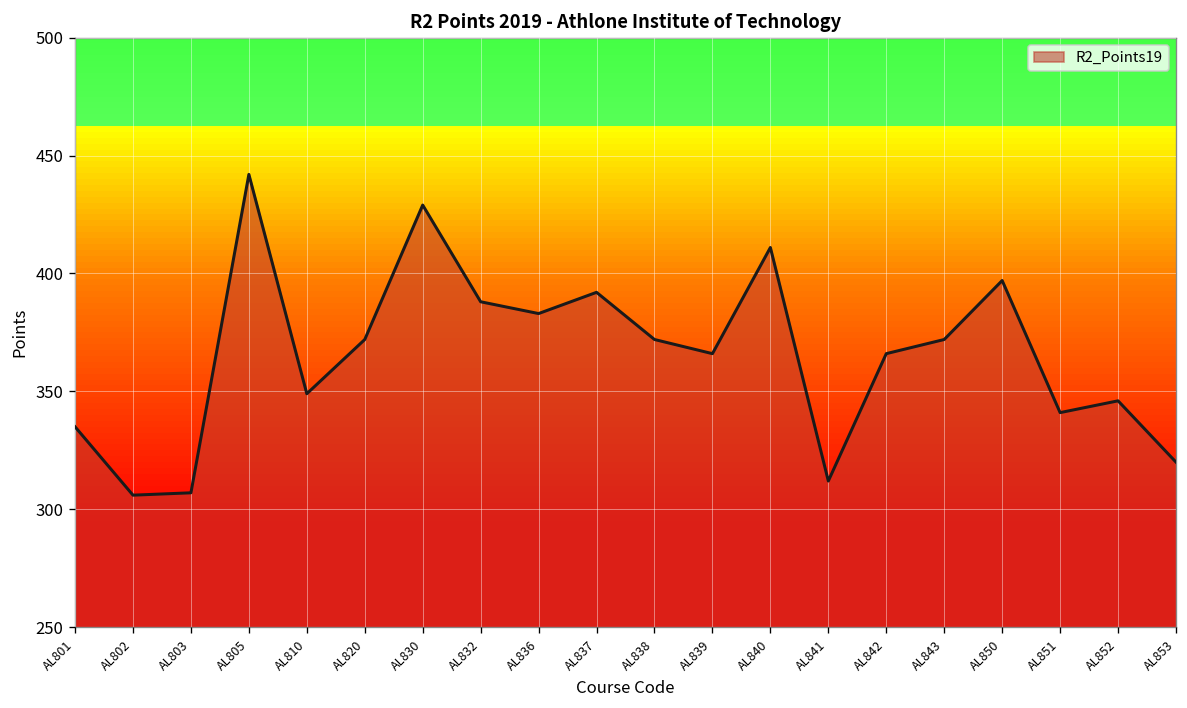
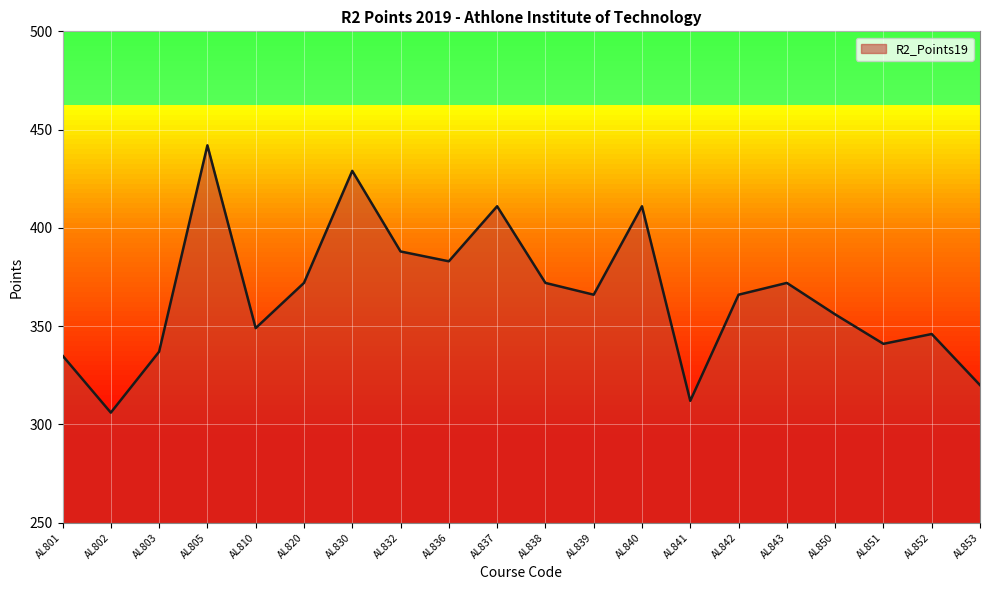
  {
    "AL801": 335,
    "AL802": 306,
-   "AL803": 307,
+   "AL803": 337,
    "AL805": 442,
    "AL810": 349,
    "AL820": 372,
    "AL830": 429,
    "AL832": 388,
    "AL836": 383,
-   "AL837": 392,
+   "AL837": 411,
    "AL838": 372,
    "AL839": 366,
    "AL840": 411,
    "AL841": 312,
    "AL842": 366,
    "AL843": 372,
-   "AL850": 397,
+   "AL850": 356,
    "AL851": 341,
    "AL852": 346,
    "AL853": 320
  }
